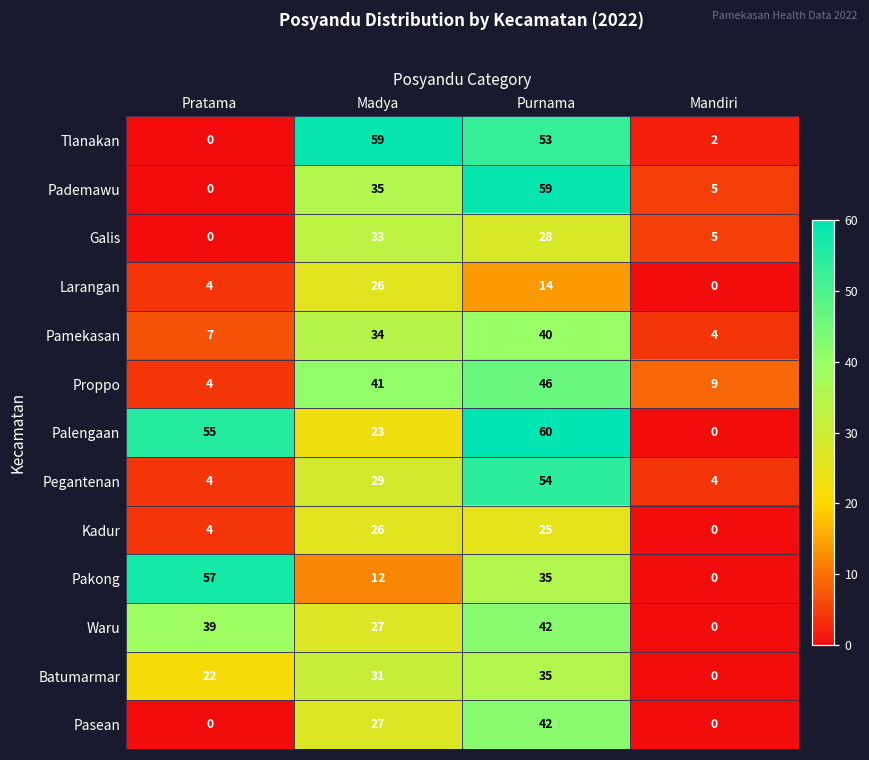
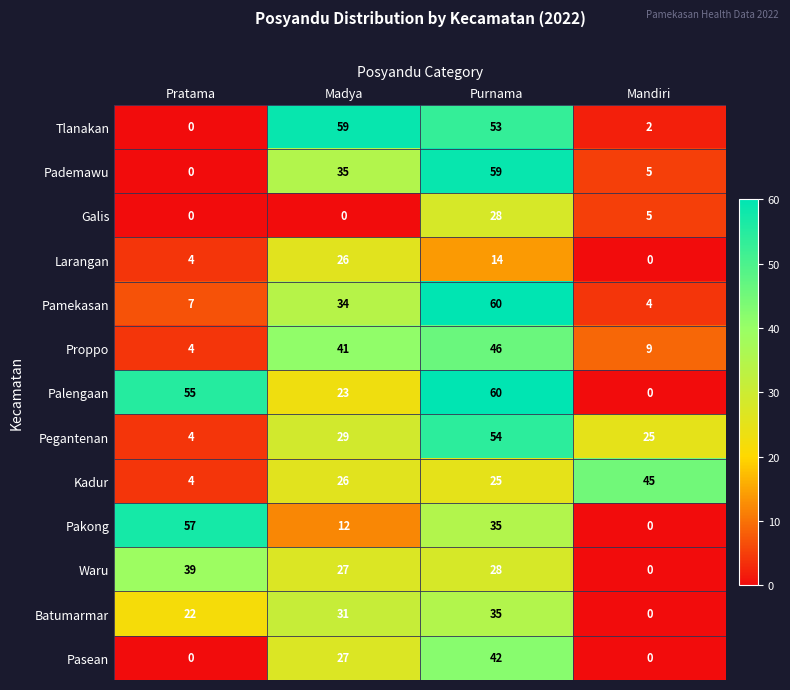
  {
    "Tlanakan": {
      "Pratama": 0,
      "Madya": 59,
      "Purnama": 53,
      "Mandiri": 2
    },
    "Pademawu": {
      "Pratama": 0,
      "Madya": 35,
      "Purnama": 59,
      "Mandiri": 5
    },
    "Galis": {
      "Pratama": 0,
-     "Madya": 33,
+     "Madya": 0,
      "Purnama": 28,
      "Mandiri": 5
    },
    "Larangan": {
      "Pratama": 4,
      "Madya": 26,
      "Purnama": 14,
      "Mandiri": 0
    },
    "Pamekasan": {
      "Pratama": 7,
      "Madya": 34,
-     "Purnama": 40,
+     "Purnama": 60,
      "Mandiri": 4
    },
    "Proppo": {
      "Pratama": 4,
      "Madya": 41,
      "Purnama": 46,
      "Mandiri": 9
    },
    "Palengaan": {
      "Pratama": 55,
      "Madya": 23,
      "Purnama": 60,
      "Mandiri": 0
    },
    "Pegantenan": {
      "Pratama": 4,
      "Madya": 29,
      "Purnama": 54,
-     "Mandiri": 4
+     "Mandiri": 25
    },
    "Kadur": {
      "Pratama": 4,
      "Madya": 26,
      "Purnama": 25,
-     "Mandiri": 0
+     "Mandiri": 45
    },
    "Pakong": {
      "Pratama": 57,
      "Madya": 12,
      "Purnama": 35,
      "Mandiri": 0
    },
    "Waru": {
      "Pratama": 39,
      "Madya": 27,
-     "Purnama": 42,
+     "Purnama": 28,
      "Mandiri": 0
    },
    "Batumarmar": {
      "Pratama": 22,
      "Madya": 31,
      "Purnama": 35,
      "Mandiri": 0
    },
    "Pasean": {
      "Pratama": 0,
      "Madya": 27,
      "Purnama": 42,
      "Mandiri": 0
    }
  }
